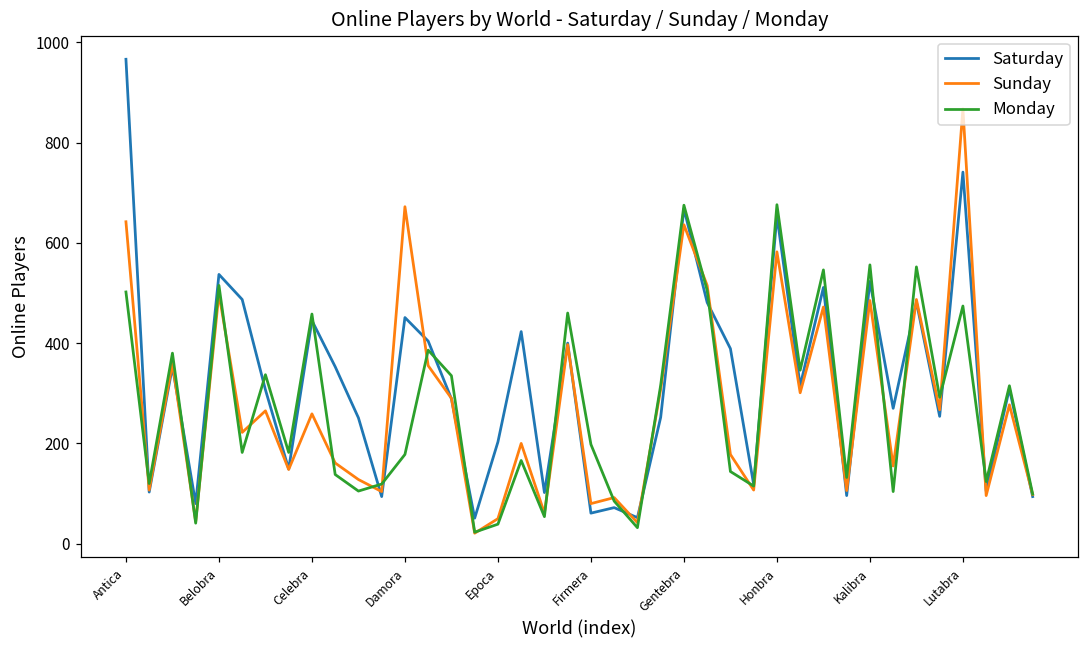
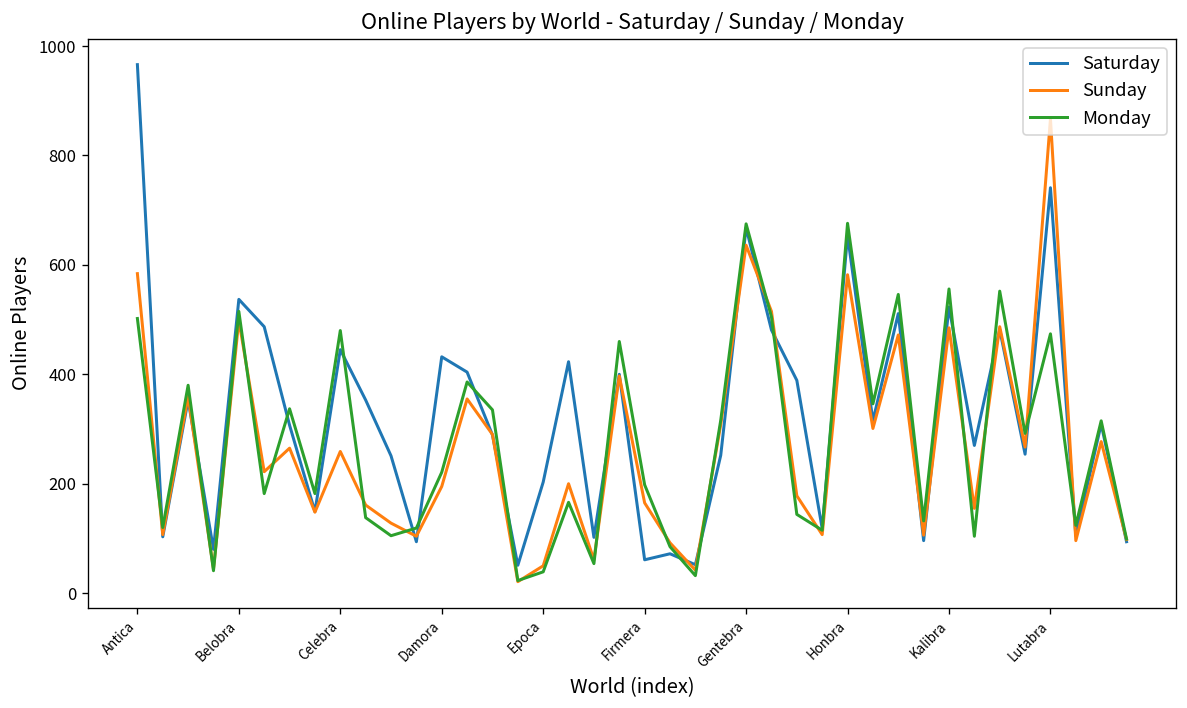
  {
    "Saturday": {
      "Antica": 970,
      "Belobra": 540,
      "Celebra": 450,
-     "Damora": 450,
+     "Damora": 430,
      "Epoca": 200,
      "Firmera": 60,
      "Gentebra": 670,
      "Honbra": 650,
      "Kalibra": 520,
      "Lutabra": 740
    },
    "Sunday": {
-     "Antica": 640,
+     "Antica": 580,
      "Belobra": 500,
      "Celebra": 260,
-     "Damora": 670,
+     "Damora": 200,
      "Epoca": 50,
-     "Firmera": 80,
+     "Firmera": 170,
      "Gentebra": 640,
      "Honbra": 580,
      "Kalibra": 490
    },
    "Monday": {
      "Antica": 500,
      "Belobra": 520,
-     "Celebra": 460,
-     "Damora": 180,
+     "Celebra": 480,
+     "Damora": 220,
      "Epoca": 40,
      "Firmera": 200,
      "Gentebra": 680,
      "Honbra": 680,
      "Kalibra": 560,
      "Lutabra": 470
    }
  }
